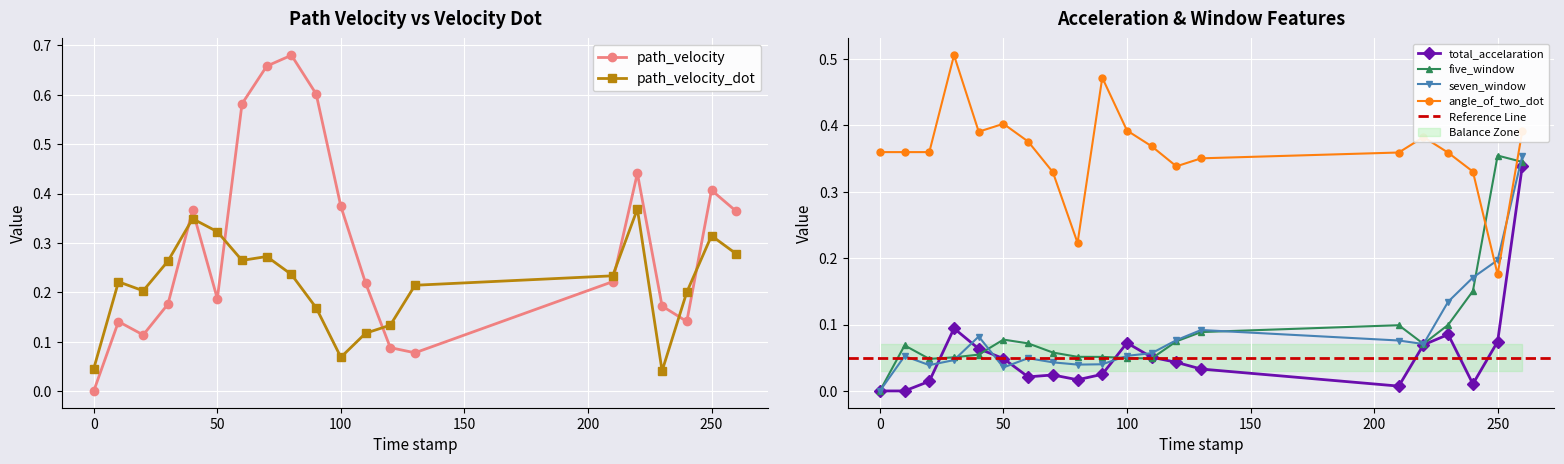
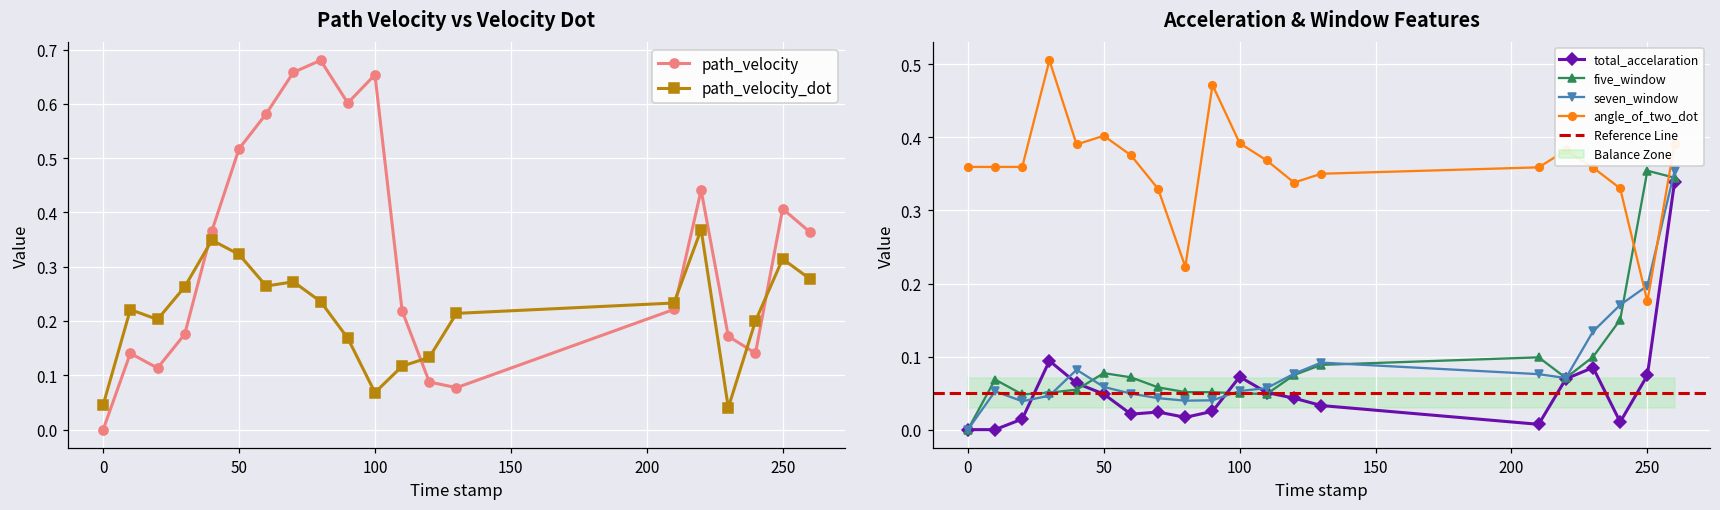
  {
    "Path Velocity vs Velocity Dot": {
      "path_velocity": {
        "0": 0.00,
-       "50": 0.19,
-       "100": 0.37,
+       "50": 0.52,
+       "100": 0.65,
        "250": 0.41
      },
      "path_velocity_dot": {
        "0": 0.05,
        "50": 0.32,
        "100": 0.07,
        "250": 0.31
      }
    },
    "Acceleration & Window Features": {
      "Balance Zone": {
        "0": 0.07,
        "50": 0.07,
        "250": 0.07
      },
      "total_accelaration": {
        "50": 0.05,
        "250": 0.07
      },
      "five_window": {
        "50": 0.08,
        "250": 0.35
      },
      "seven_window": {
-       "50": 0.04,
+       "50": 0.06,
        "250": 0.20
      },
      "angle_of_two_dot": {
        "0": 0.36,
        "50": 0.40,
        "100": 0.39,
        "250": 0.18
      }
    }
  }
